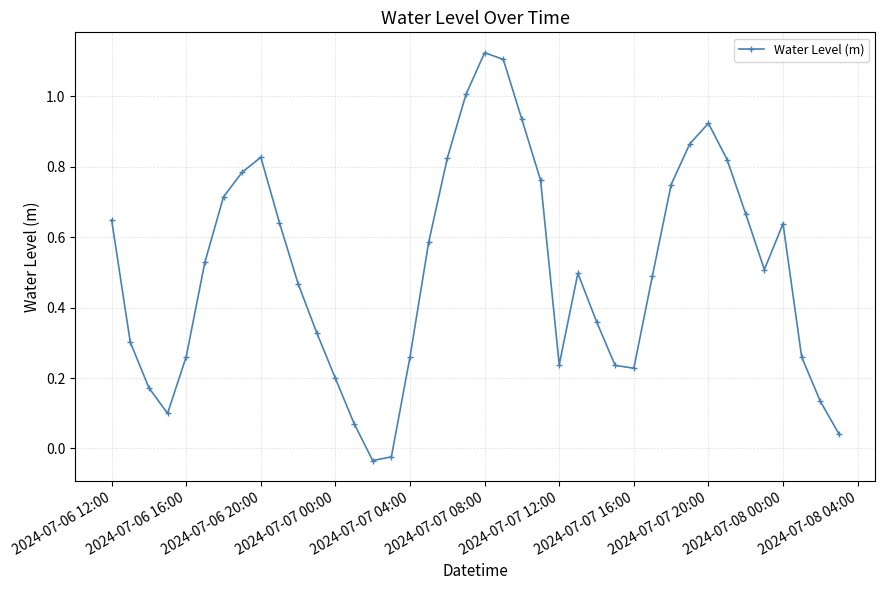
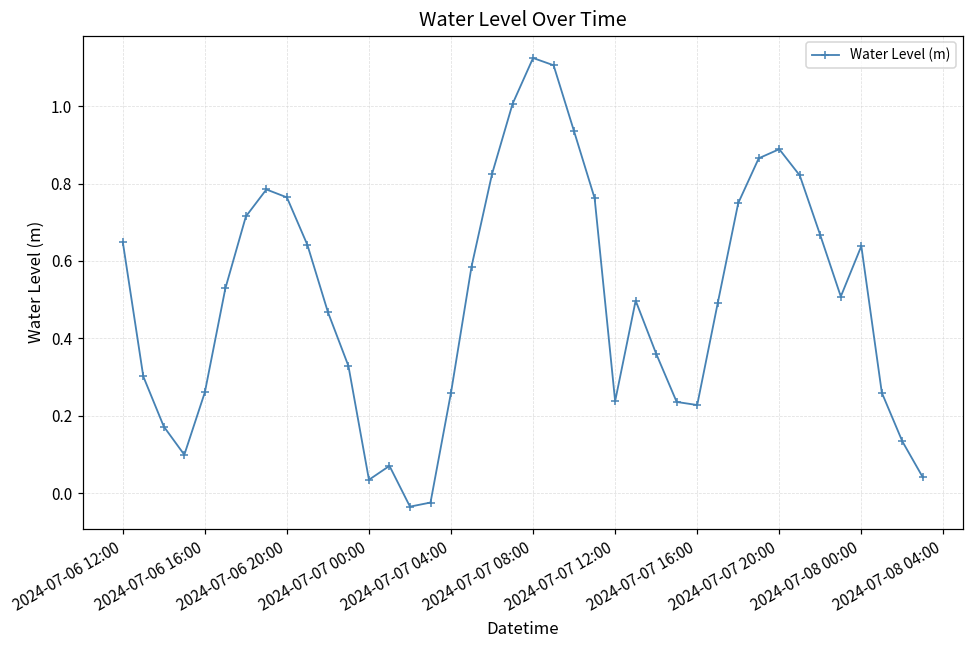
  {
    "2024-07-06 12:00": 0.65,
    "2024-07-06 16:00": 0.26,
-   "2024-07-06 20:00": 0.83,
-   "2024-07-07 00:00": 0.20,
+   "2024-07-06 20:00": 0.76,
+   "2024-07-07 00:00": 0.03,
    "2024-07-07 04:00": 0.26,
    "2024-07-07 08:00": 1.12,
    "2024-07-07 12:00": 0.24,
    "2024-07-07 16:00": 0.23,
-   "2024-07-07 20:00": 0.92,
+   "2024-07-07 20:00": 0.89,
    "2024-07-08 00:00": 0.64
  }
